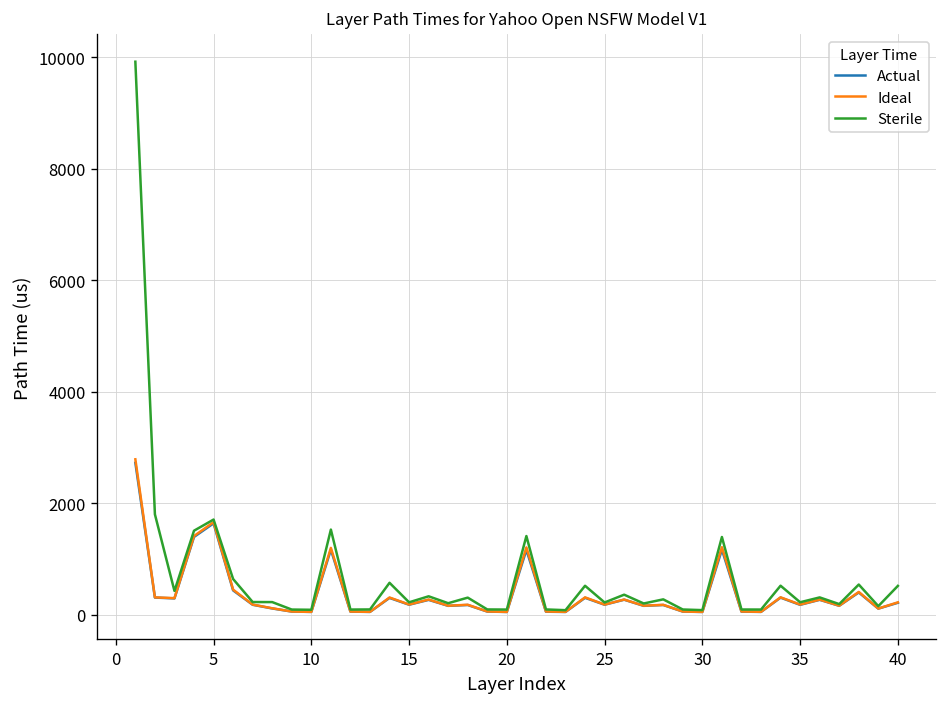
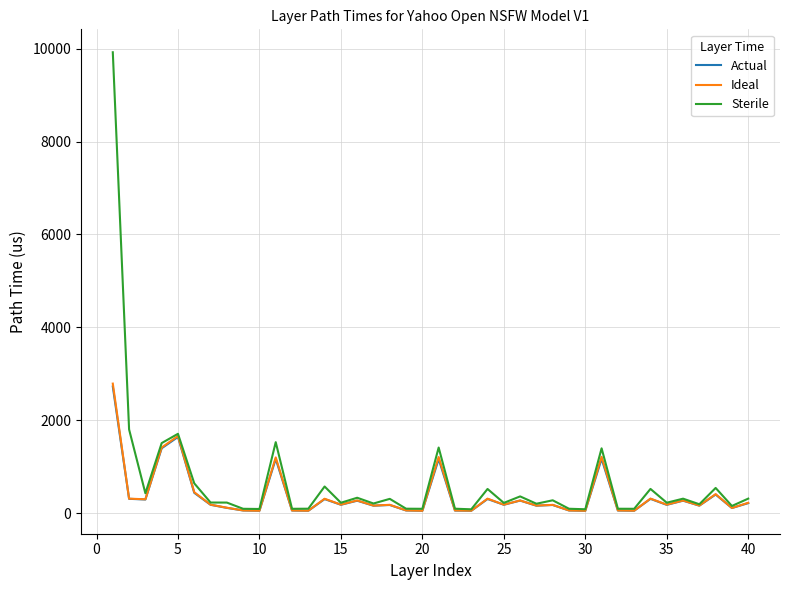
  {
    "Sterile": {
-     "40": 500
+     "40": 300
    }
  }
